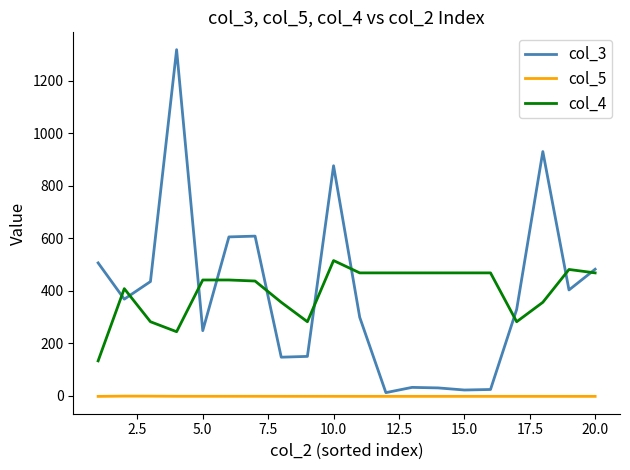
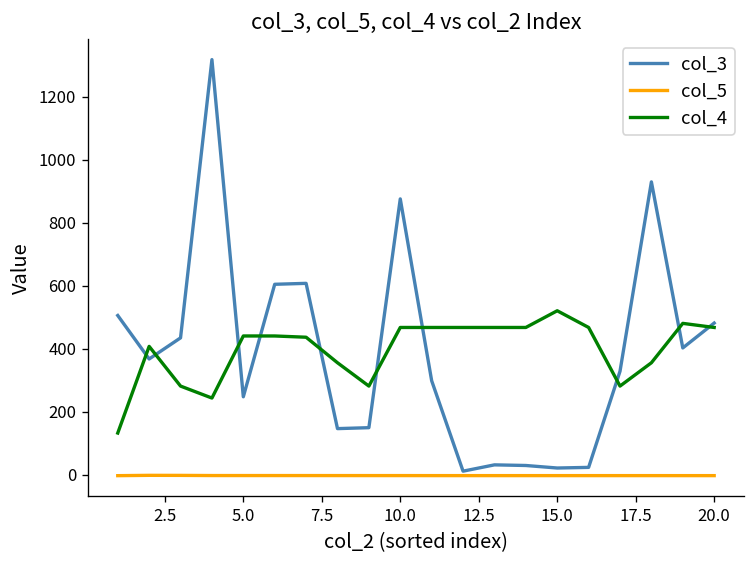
  {
    "col_3": {
      "5.0": 250,
      "10.0": 880,
      "15.0": 20,
      "20.0": 480
    },
    "col_5": {
      "5.0": 0,
      "10.0": 0,
      "15.0": 0,
      "20.0": 0
    },
    "col_4": {
      "5.0": 440,
-     "10.0": 520,
-     "15.0": 470,
+     "10.0": 470,
+     "15.0": 520,
      "20.0": 470
    }
  }
